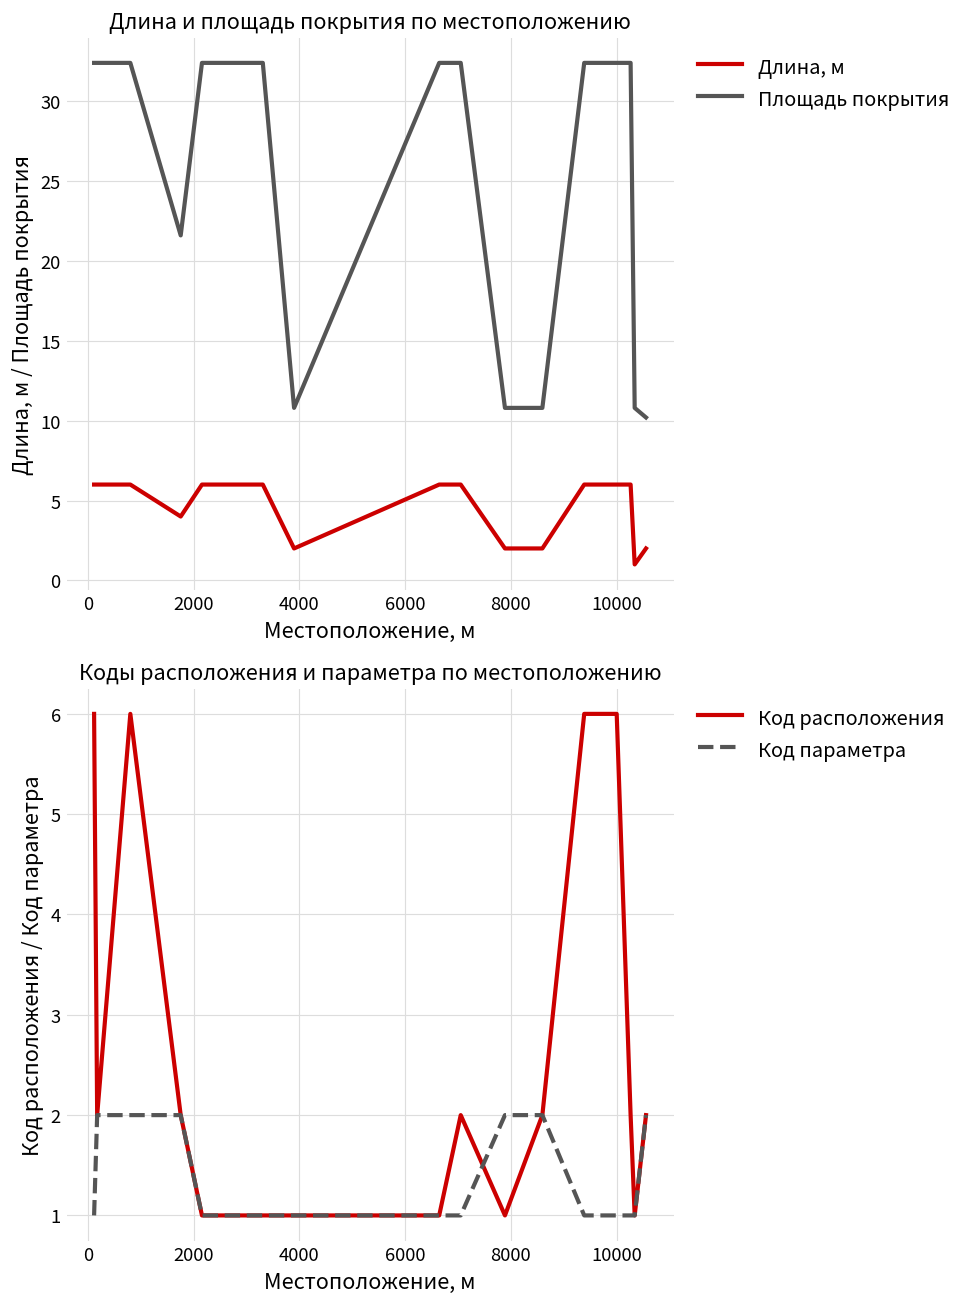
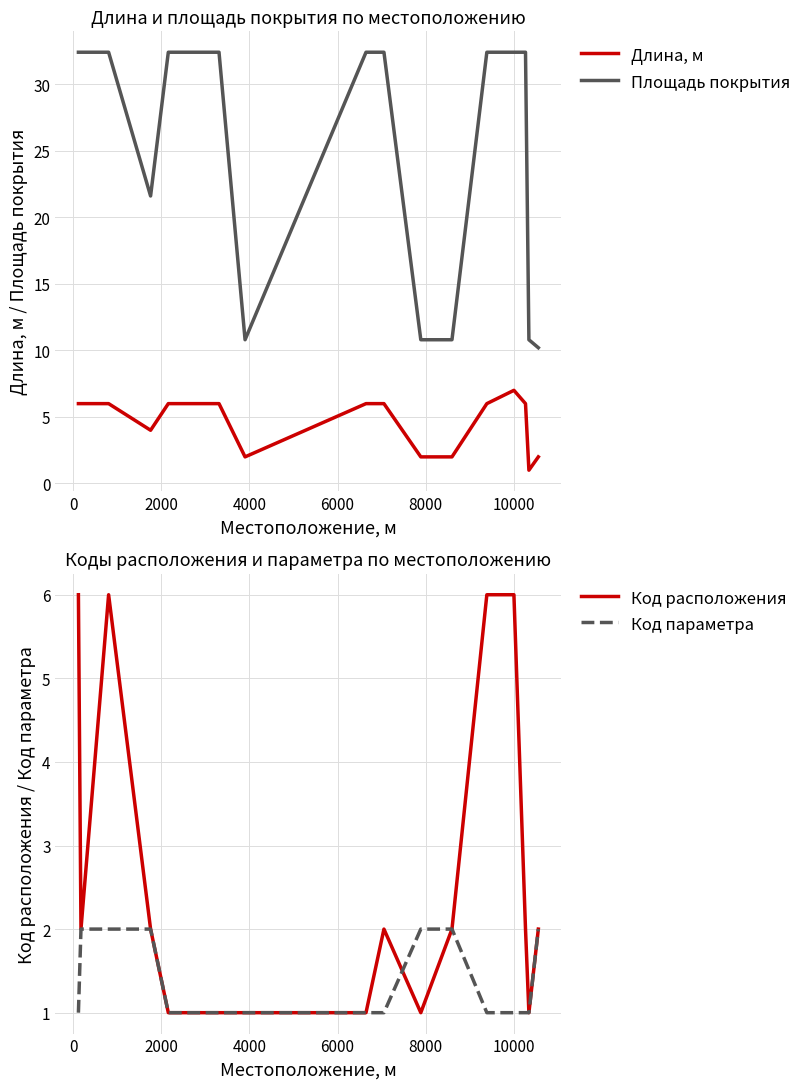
  {
    "Длина и площадь покрытия по местоположению": {
      "Длина, м": {
-       "10000": 6
+       "10000": 7
      },
      "Площадь покрытия": {
        "10000": 32.4
      }
    },
    "Коды расположения и параметра по местоположению": {
      "Код расположения": {
        "10000": 6.0
      },
      "Код параметра": {
        "10000": 1.0
      }
    }
  }
